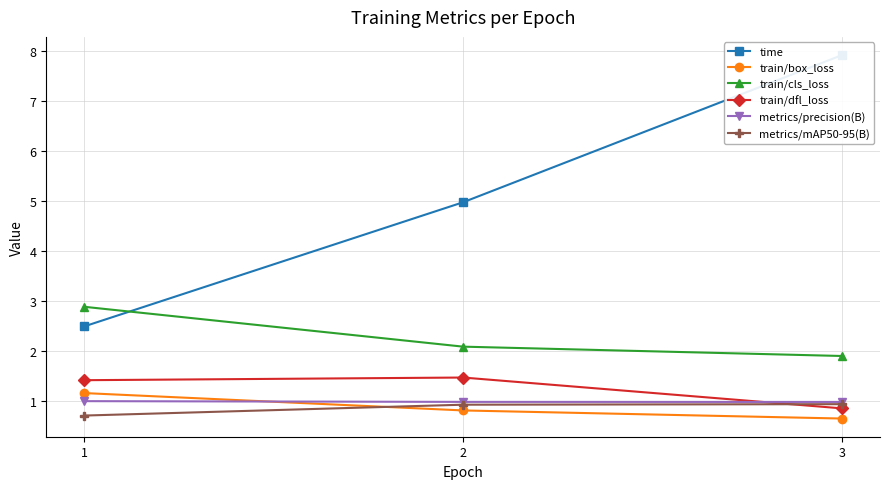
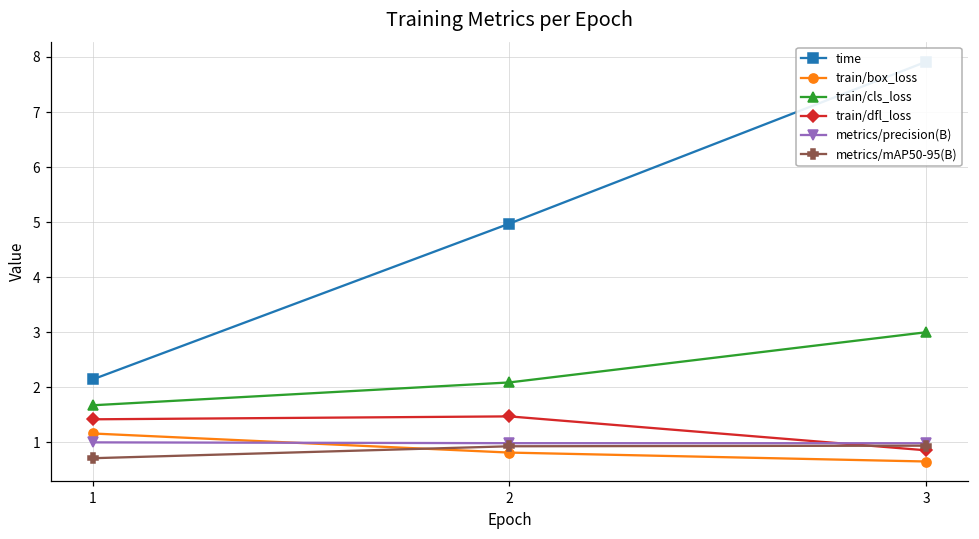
  {
    "time": {
-     "1": 2.5,
+     "1": 2.1,
      "2": 5.0
    },
    "train/box_loss": {
      "1": 1.2,
      "2": 0.8,
      "3": 0.7
    },
    "train/cls_loss": {
-     "1": 2.9,
+     "1": 1.7,
      "2": 2.1,
-     "3": 1.9
+     "3": 3.0
    },
    "train/dfl_loss": {
      "1": 1.4,
      "2": 1.5,
      "3": 0.9
    },
    "metrics/precision(B)": {
      "1": 1.0,
      "2": 1.0
    },
    "metrics/mAP50-95(B)": {
      "1": 0.7,
      "2": 0.9
    }
  }
